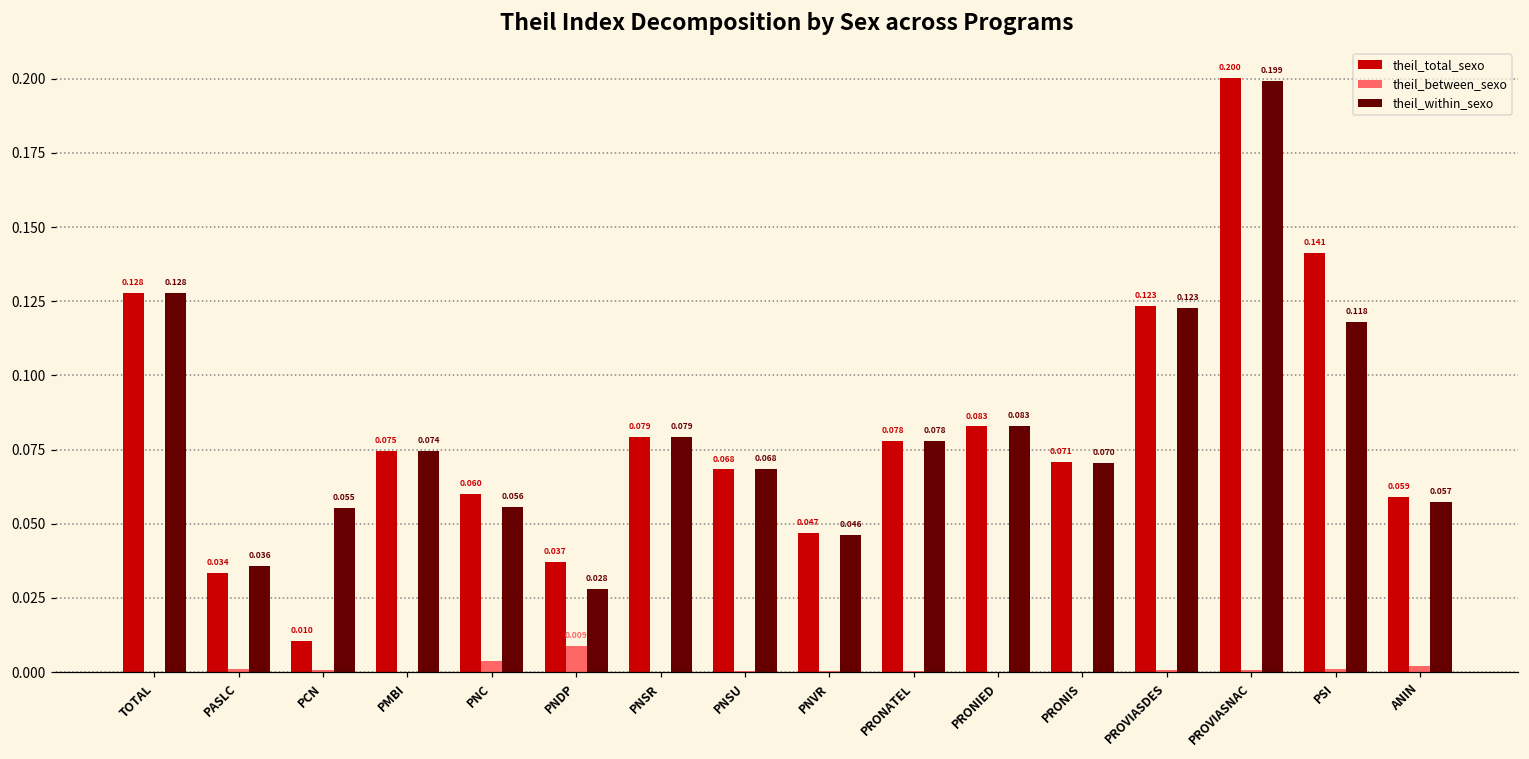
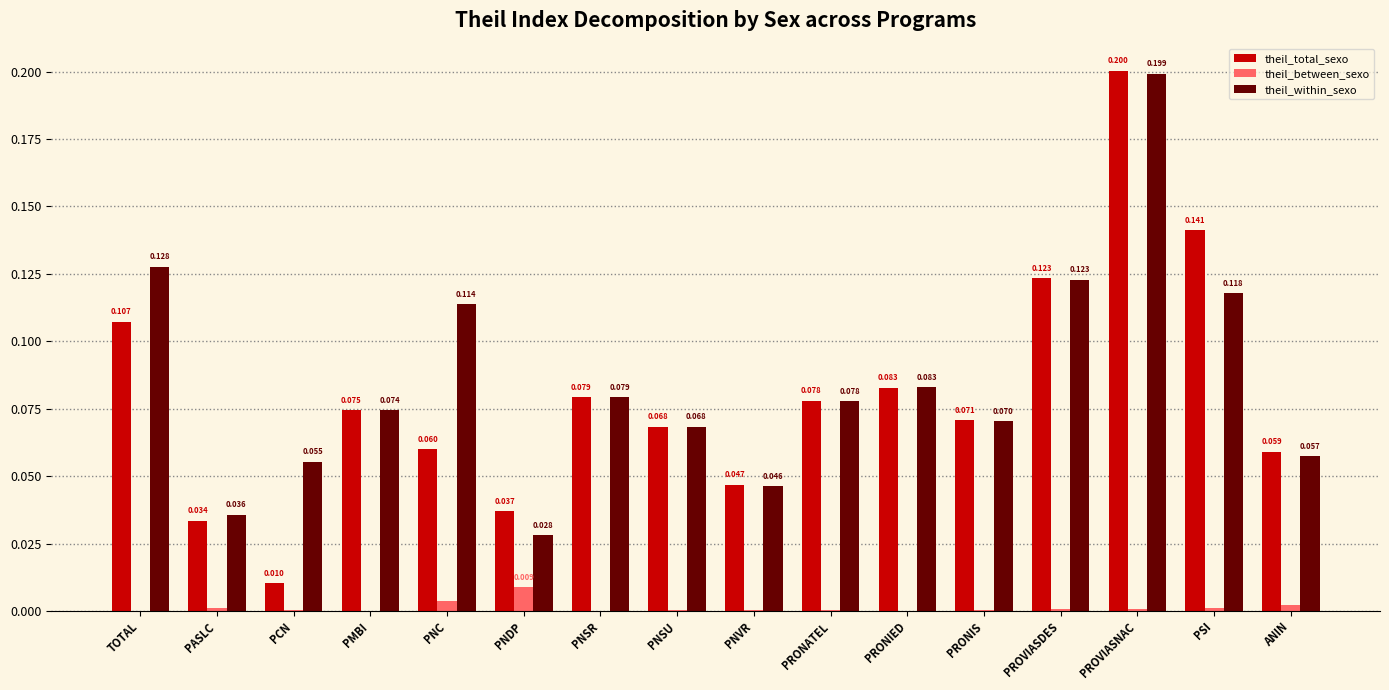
  {
    "theil_total_sexo": {
-     "TOTAL": 0.128,
+     "TOTAL": 0.107,
      "PASLC": 0.034,
      "PCN": 0.010,
      "PMBI": 0.075,
      "PNC": 0.060,
      "PNDP": 0.037,
      "PNSR": 0.079,
      "PNSU": 0.068,
      "PNVR": 0.047,
      "PRONATEL": 0.078,
      "PRONIED": 0.083,
      "PRONIS": 0.071,
      "PROVIASDES": 0.123,
      "PROVIASNAC": 0.200,
      "PSI": 0.141,
      "ANIN": 0.059
    },
    "theil_between_sexo": {
      "PNDP": 0.009
    },
    "theil_within_sexo": {
      "TOTAL": 0.128,
      "PASLC": 0.036,
      "PCN": 0.055,
      "PMBI": 0.074,
-     "PNC": 0.056,
+     "PNC": 0.114,
      "PNDP": 0.028,
      "PNSR": 0.079,
      "PNSU": 0.068,
      "PNVR": 0.046,
      "PRONATEL": 0.078,
      "PRONIED": 0.083,
      "PRONIS": 0.070,
      "PROVIASDES": 0.123,
      "PROVIASNAC": 0.199,
      "PSI": 0.118,
      "ANIN": 0.057
    }
  }
